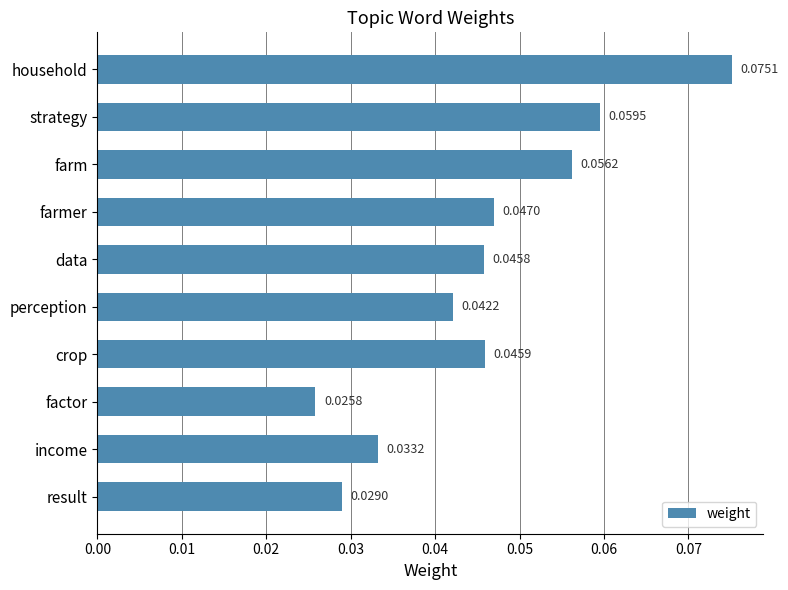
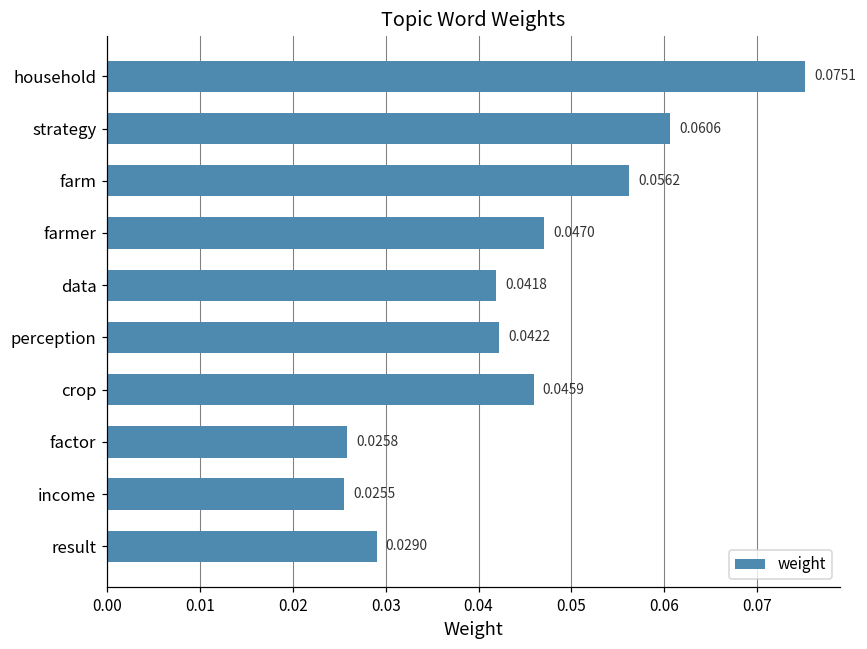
  {
    "household": 0.0751,
-   "strategy": 0.0595,
+   "strategy": 0.0606,
    "farm": 0.0562,
    "farmer": 0.0470,
-   "data": 0.0458,
+   "data": 0.0418,
    "perception": 0.0422,
    "crop": 0.0459,
    "factor": 0.0258,
-   "income": 0.0332,
+   "income": 0.0255,
    "result": 0.0290
  }
